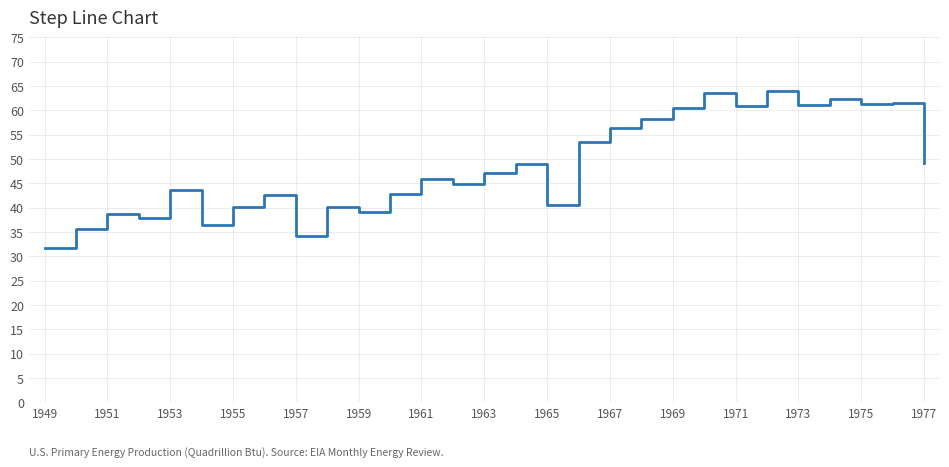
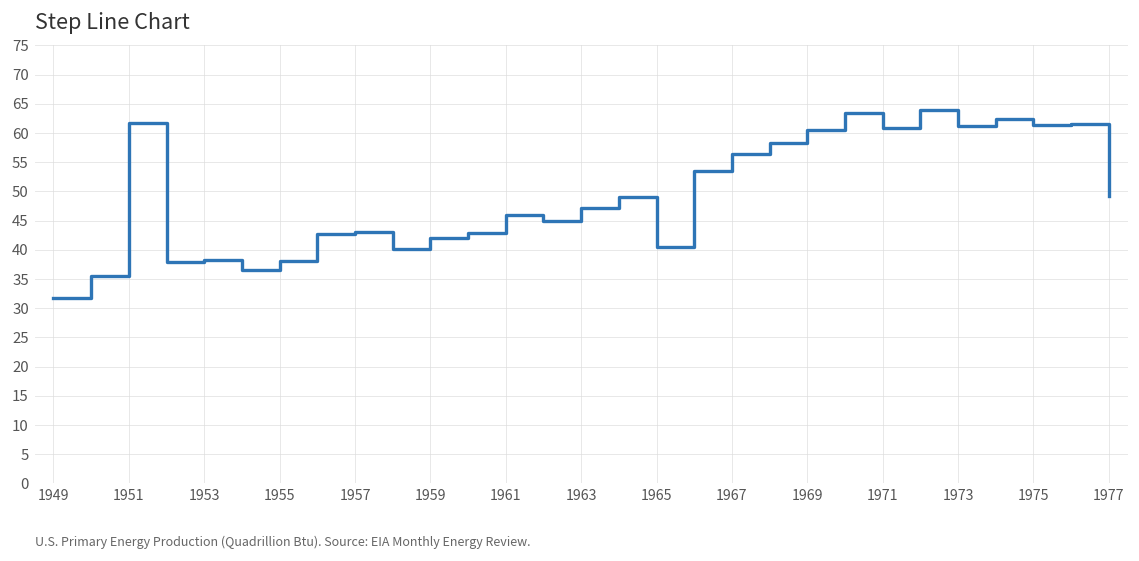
  {
    "1949": 32,
-   "1951": 39,
-   "1953": 44,
-   "1955": 40,
-   "1957": 34,
-   "1959": 39,
+   "1951": 62,
+   "1953": 38,
+   "1955": 38,
+   "1957": 43,
+   "1959": 42,
    "1961": 46,
    "1963": 47,
    "1965": 41,
    "1967": 56,
    "1969": 61,
    "1971": 61,
    "1973": 61,
    "1975": 61,
    "1977": 49
  }
